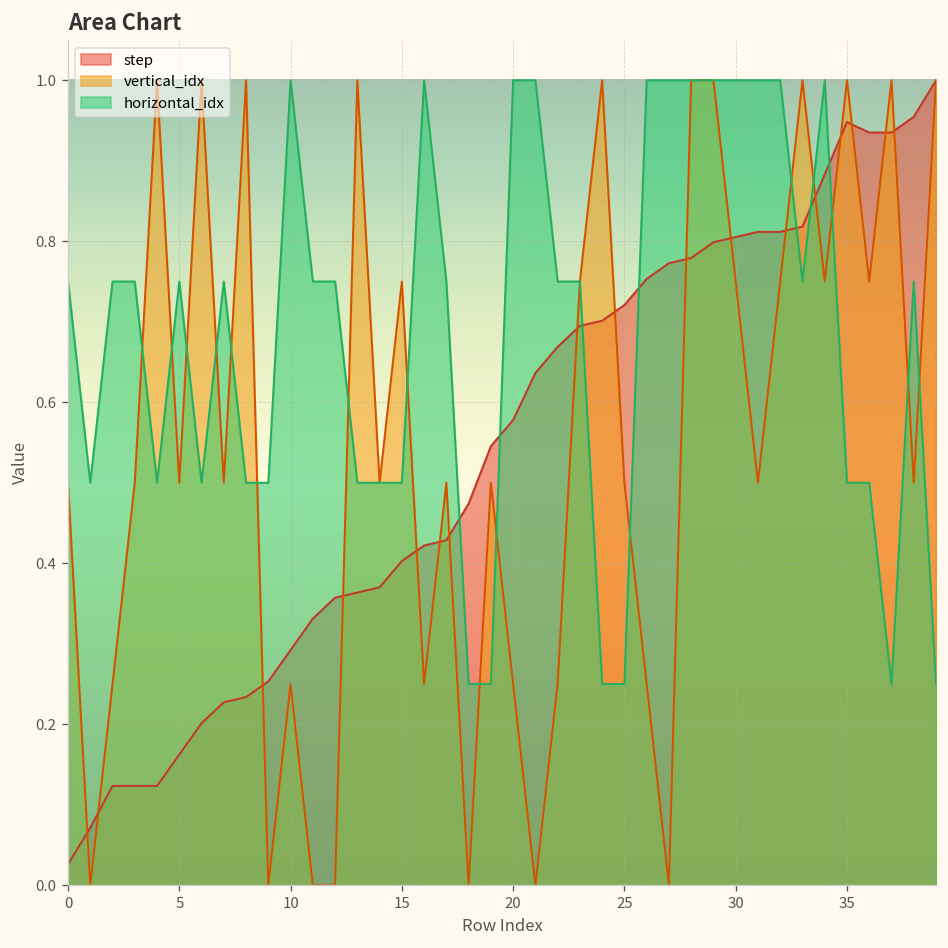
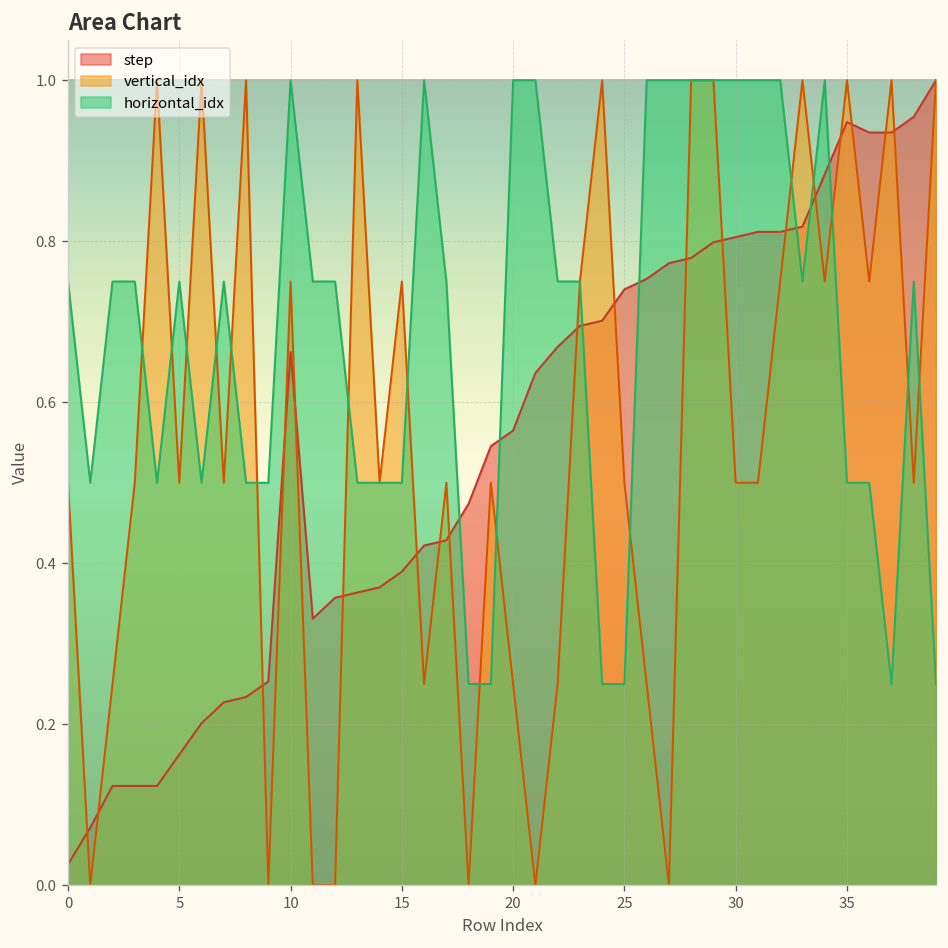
  {
    "step": {
      "0": 0.03,
      "5": 0.16,
-     "10": 0.29,
-     "15": 0.40,
-     "20": 0.58,
-     "25": 0.72,
+     "10": 0.66,
+     "15": 0.39,
+     "20": 0.56,
+     "25": 0.74,
      "30": 0.81,
      "35": 0.95
    },
    "vertical_idx": {
      "0": 0.50,
      "5": 0.50,
-     "10": 0.25,
+     "10": 0.75,
      "15": 0.75,
      "20": 0.25,
      "25": 0.50,
-     "30": 0.75,
+     "30": 0.50,
      "35": 1.00
    },
    "horizontal_idx": {
      "0": 0.75,
      "5": 0.75,
      "10": 1.00,
      "15": 0.50,
      "20": 1.00,
      "25": 0.25,
      "30": 1.00,
      "35": 0.50
    }
  }
